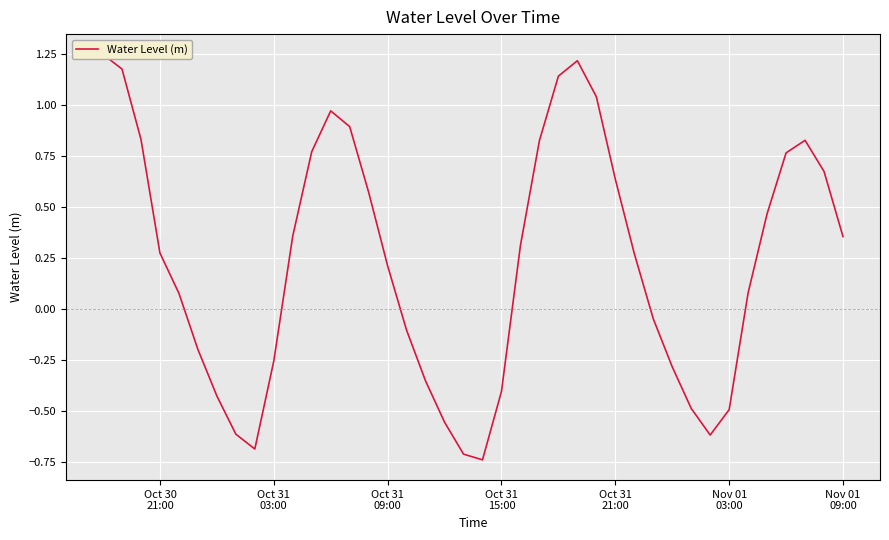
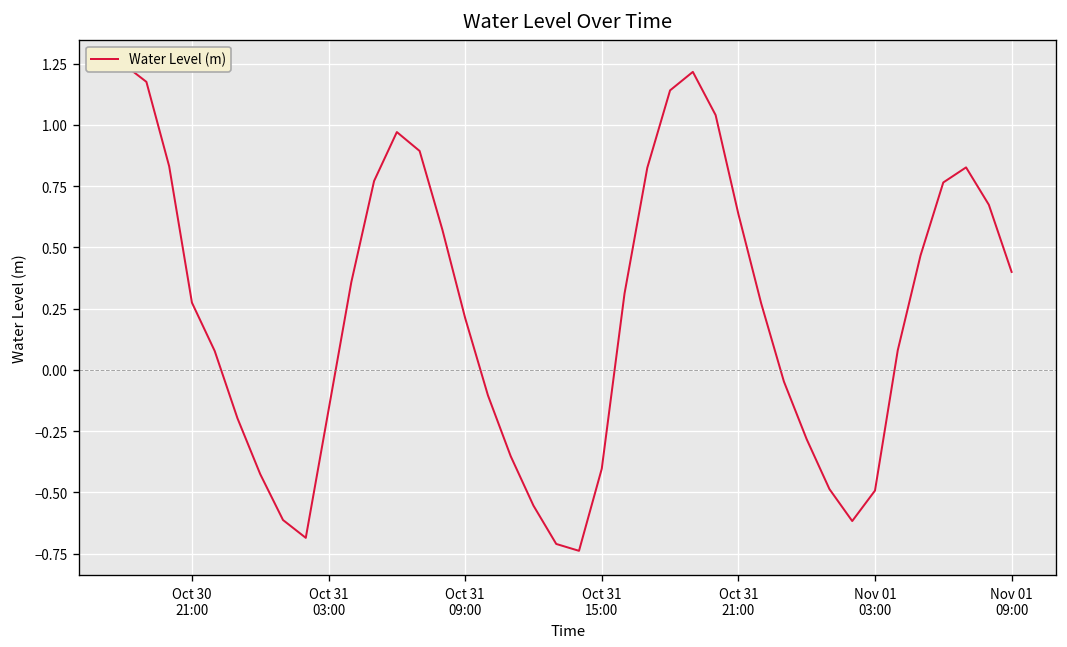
  {
    "Oct 30 21:00": 0.27,
-   "Oct 31 03:00": -0.25,
+   "Oct 31 03:00": -0.16,
    "Oct 31 09:00": 0.21,
    "Oct 31 15:00": -0.40,
    "Oct 31 21:00": 0.64,
    "Nov 01 03:00": -0.49,
-   "Nov 01 09:00": 0.35
+   "Nov 01 09:00": 0.40
  }
